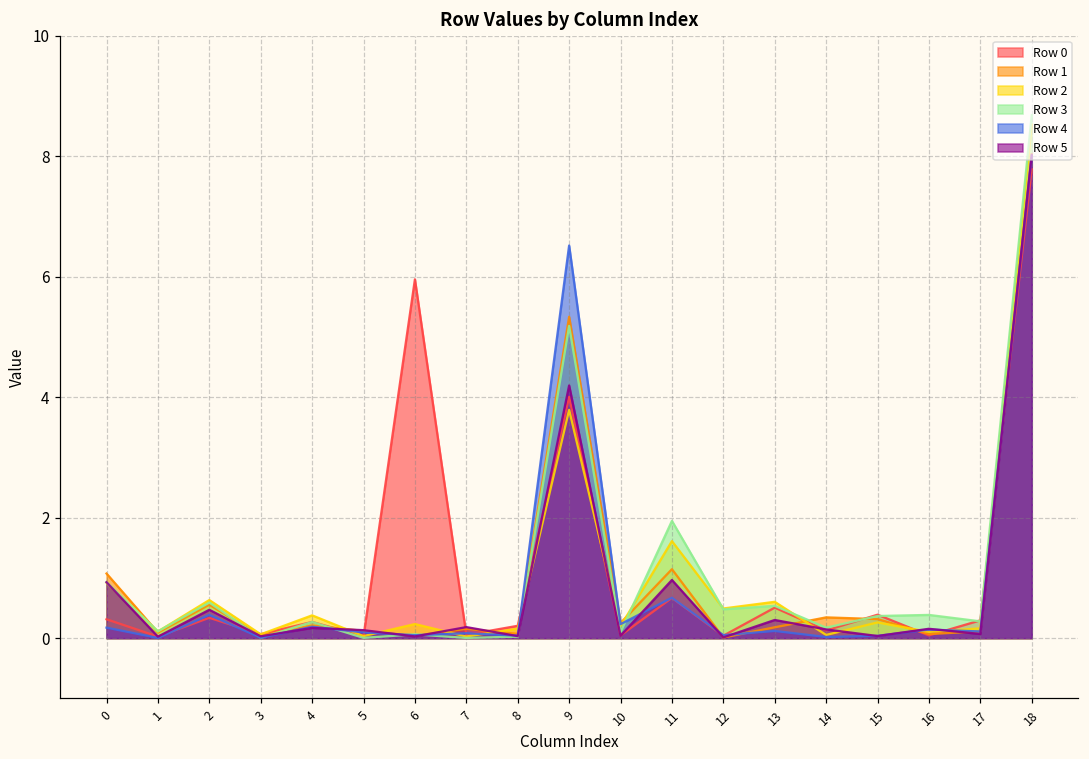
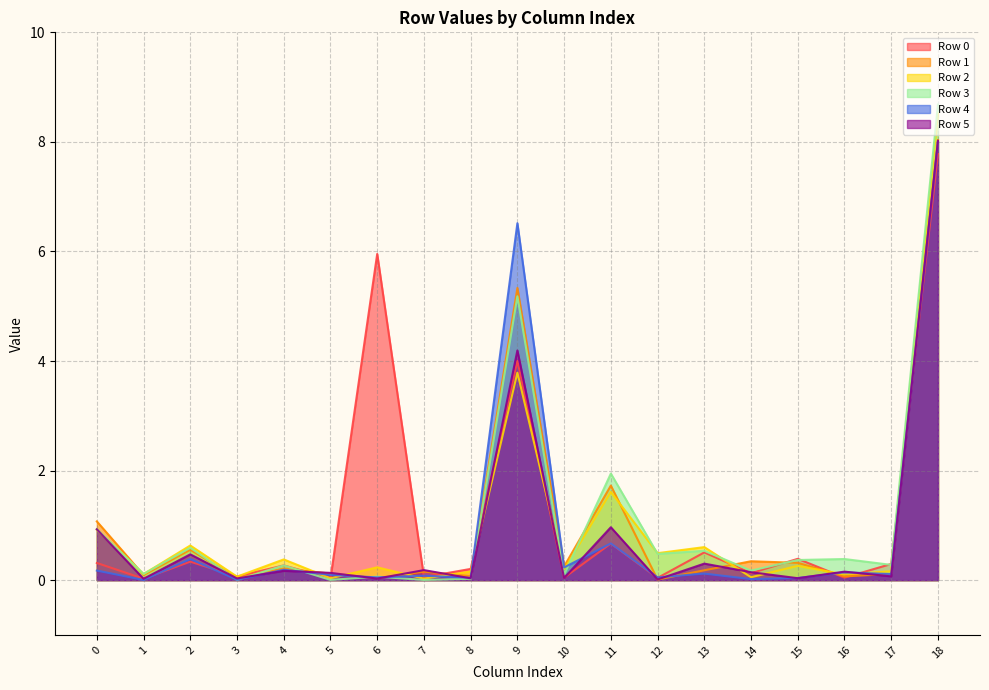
  {
    "Row 0": {
      "0": 0.3,
      "2": 0.3,
      "6": 6.0,
      "8": 0.2,
      "9": 4.0,
      "18": 7.8
    },
    "Row 1": {
      "0": 1.1,
      "9": 5.3,
-     "11": 1.1,
+     "11": 1.7,
      "13": 0.2,
      "14": 0.3,
      "15": 0.3
    },
    "Row 2": {
      "4": 0.4,
      "6": 0.2,
      "8": 0.2,
      "9": 3.8,
      "11": 1.6,
      "13": 0.6,
      "15": 0.3,
      "17": 0.2
    },
    "Row 3": {
      "9": 5.2,
      "10": 0.1,
      "11": 1.9,
      "16": 0.4
    },
    "Row 4": {
      "0": 0.2,
      "2": 0.4,
      "9": 6.5,
      "13": 0.1
    },
    "Row 5": {
      "2": 0.5,
      "9": 4.2,
      "11": 1.0,
      "13": 0.3
    }
  }
